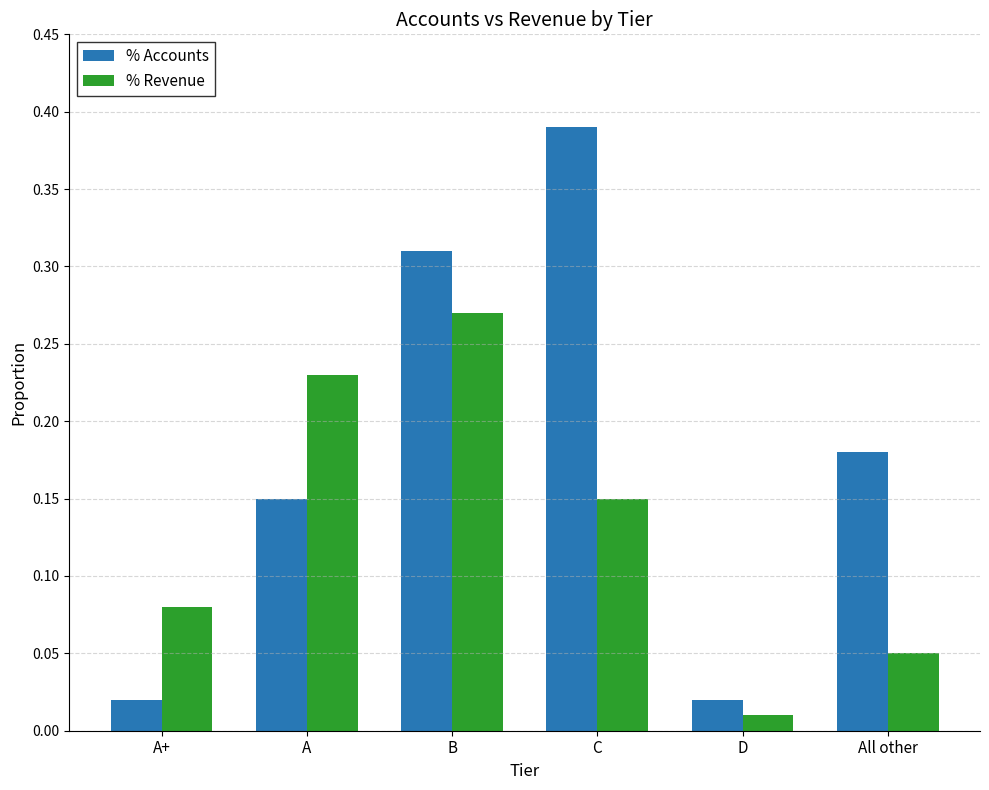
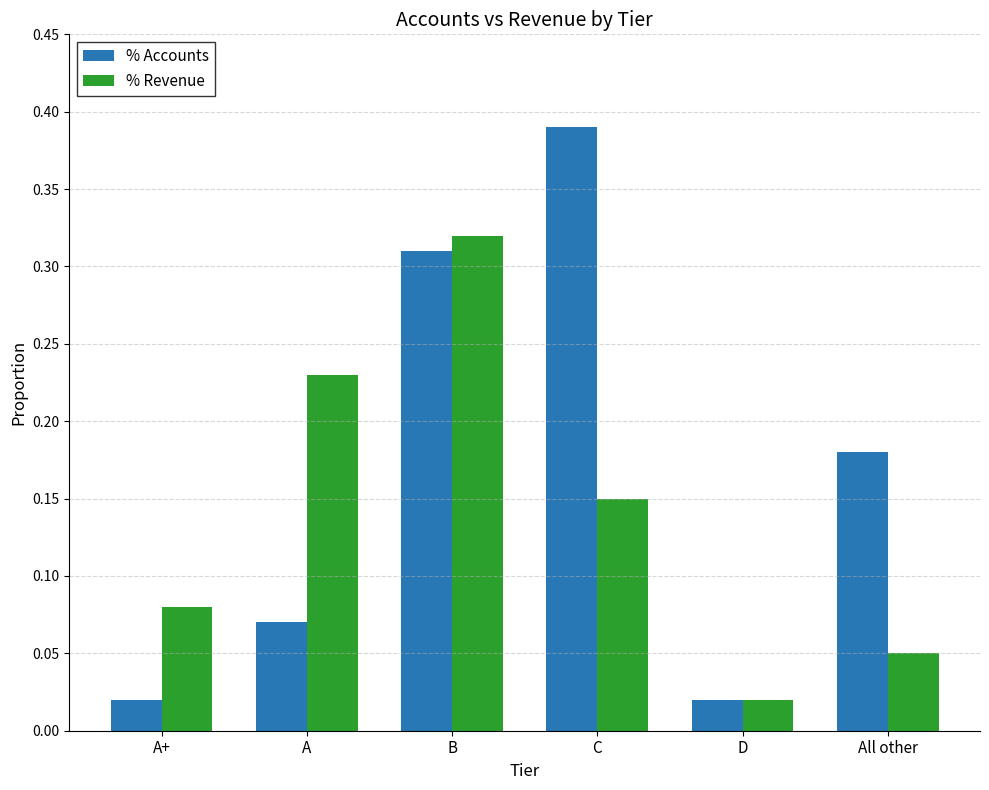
  {
    "% Accounts": {
      "A+": 0.02,
-     "A": 0.15,
+     "A": 0.07,
      "B": 0.31,
      "C": 0.39,
      "D": 0.02,
      "All other": 0.18
    },
    "% Revenue": {
      "A+": 0.08,
      "A": 0.23,
-     "B": 0.27,
+     "B": 0.32,
      "C": 0.15,
-     "D": 0.01,
+     "D": 0.02,
      "All other": 0.05
    }
  }
